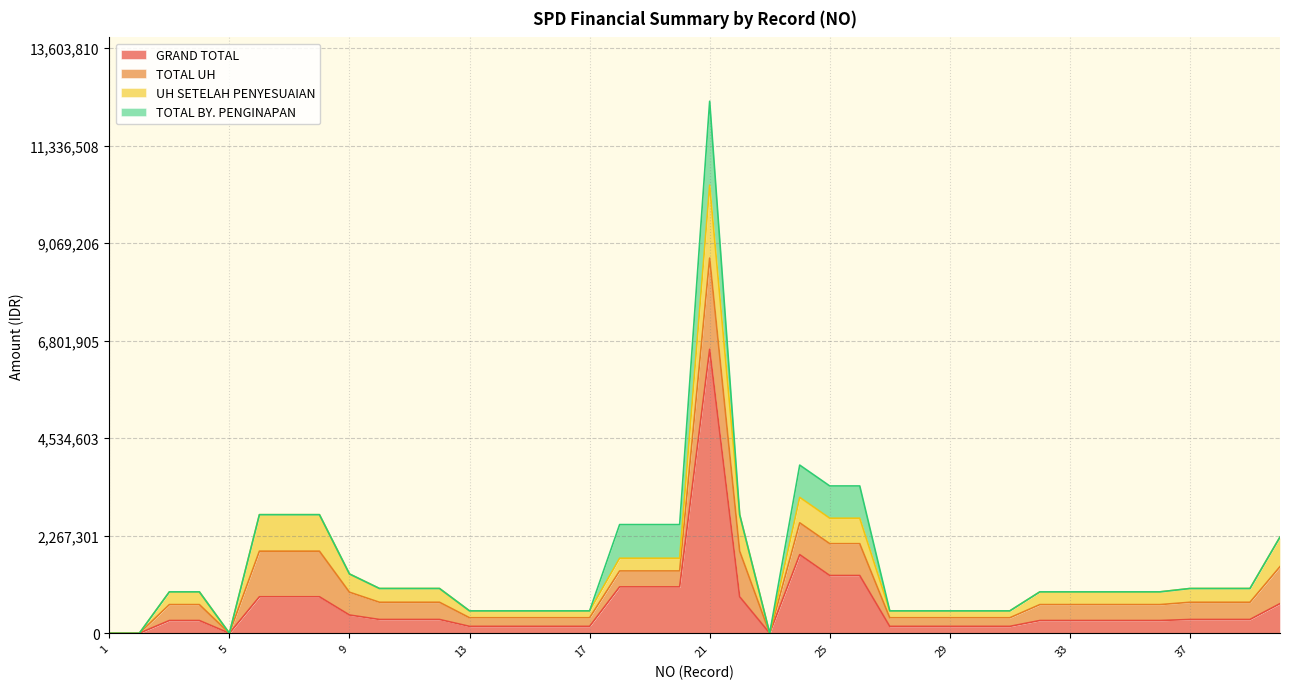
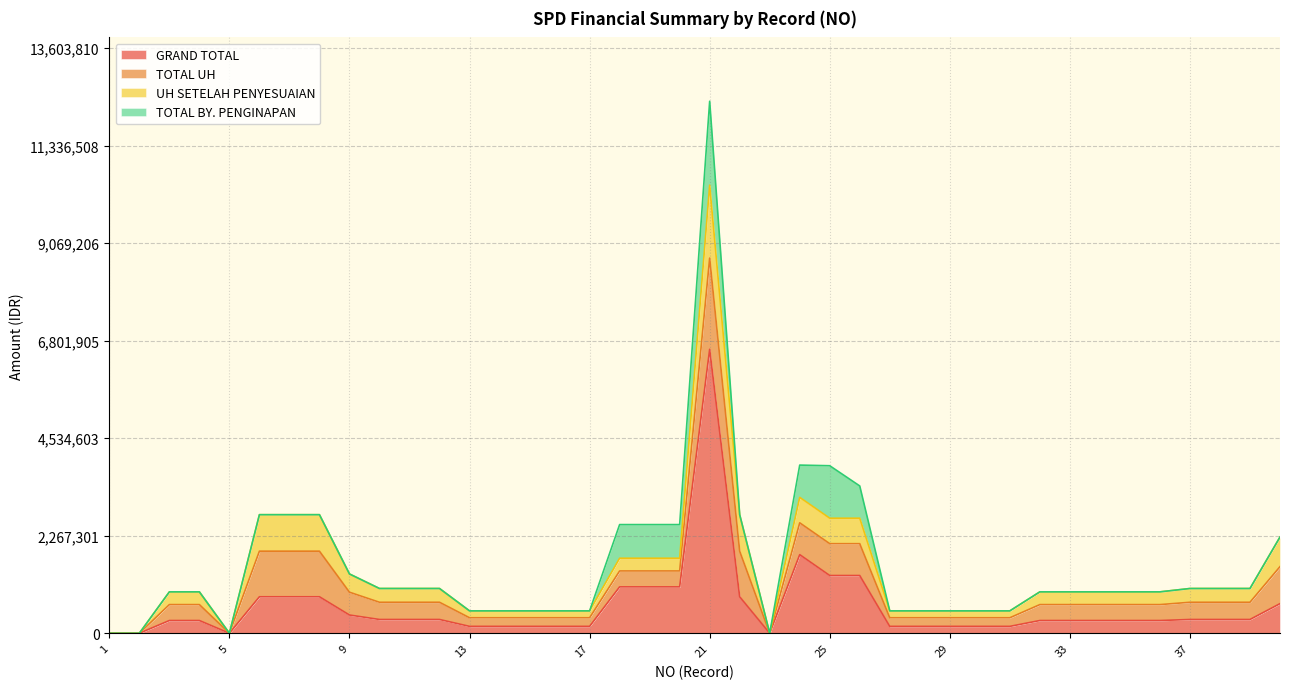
  {
    "UH SETELAH PENYESUAIAN": {
      "21": "1,700,000",
      "25": "600,000"
    },
    "TOTAL BY. PENGINAPAN": {
      "21": "2,000,000",
-     "25": "800,000"
+     "25": "1,200,000"
    }
  }
